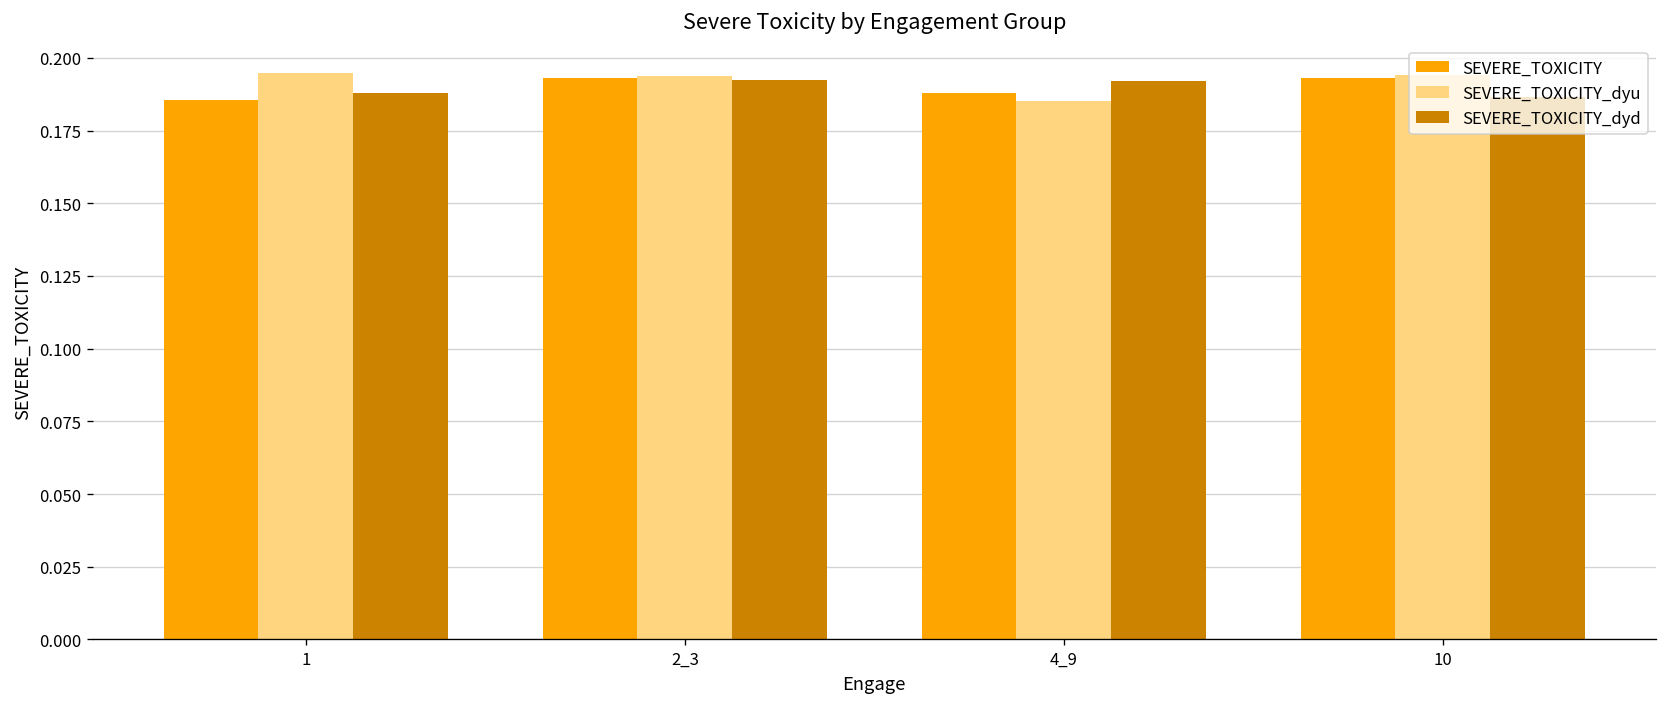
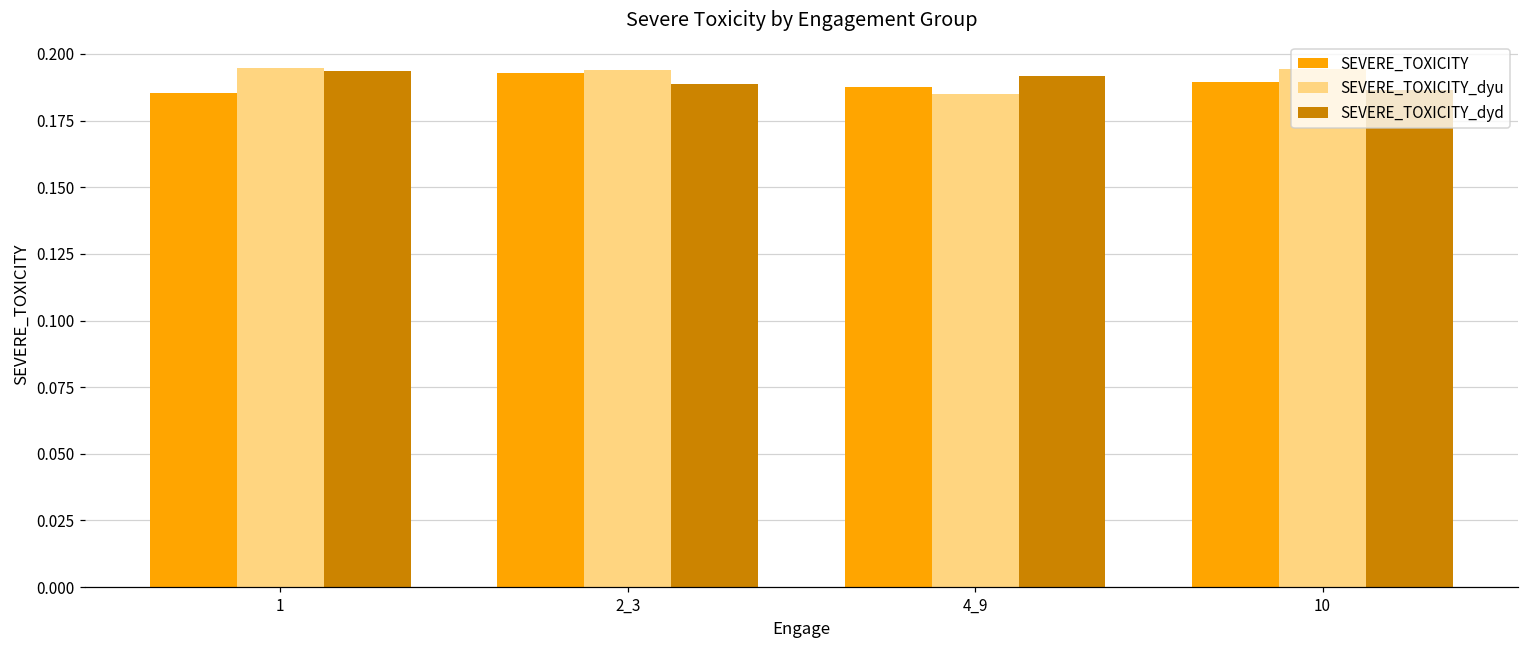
  {
    "SEVERE_TOXICITY": {
      "1": 0.185,
      "2_3": 0.193,
      "4_9": 0.188,
-     "10": 0.193
+     "10": 0.189
    },
    "SEVERE_TOXICITY_dyu": {
      "1": 0.195,
      "2_3": 0.194,
      "4_9": 0.185
    },
    "SEVERE_TOXICITY_dyd": {
-     "1": 0.188,
-     "2_3": 0.192,
+     "1": 0.194,
+     "2_3": 0.189,
      "4_9": 0.192
    }
  }
